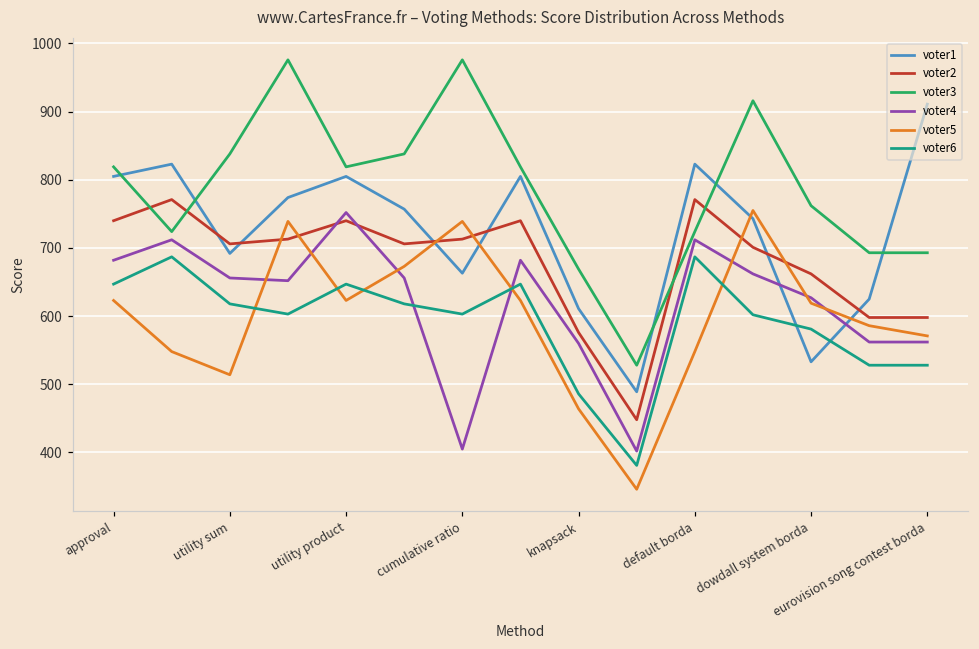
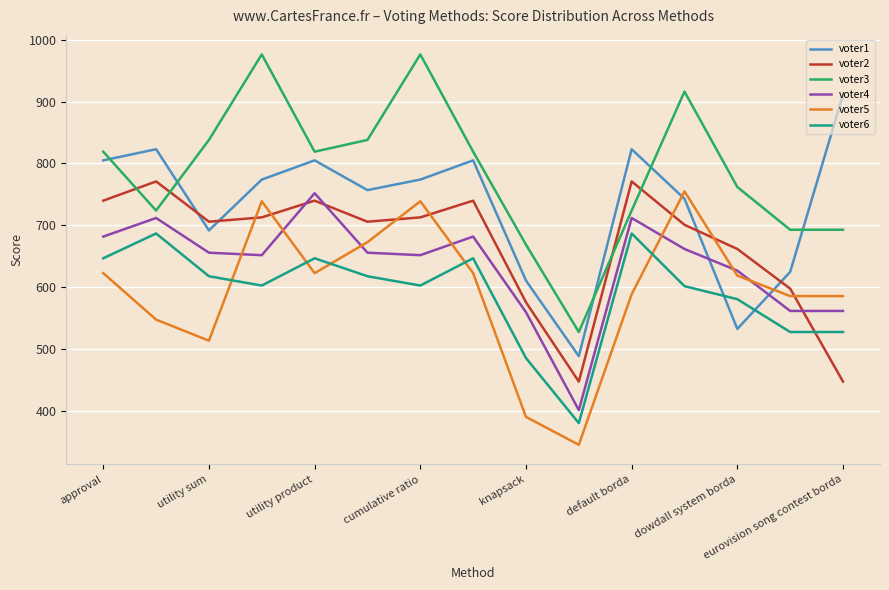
  {
    "voter1": {
      "approval": 810,
      "utility sum": 690,
      "utility product": 810,
-     "cumulative ratio": 660,
+     "cumulative ratio": 770,
      "knapsack": 610,
      "default borda": 820,
      "dowdall system borda": 530
    },
    "voter2": {
      "approval": 740,
      "utility sum": 710,
      "utility product": 740,
      "cumulative ratio": 710,
      "knapsack": 580,
      "default borda": 770,
      "dowdall system borda": 660,
-     "eurovision song contest borda": 600
+     "eurovision song contest borda": 450
    },
    "voter4": {
      "approval": 680,
      "utility sum": 660,
      "utility product": 750,
-     "cumulative ratio": 410,
+     "cumulative ratio": 650,
      "knapsack": 560,
      "default borda": 710,
      "dowdall system borda": 630,
      "eurovision song contest borda": 560
    },
    "voter5": {
      "approval": 620,
      "utility sum": 510,
      "utility product": 620,
      "cumulative ratio": 740,
-     "knapsack": 460,
-     "default borda": 550,
+     "knapsack": 390,
+     "default borda": 590,
      "dowdall system borda": 620,
-     "eurovision song contest borda": 570
+     "eurovision song contest borda": 590
    }
  }
